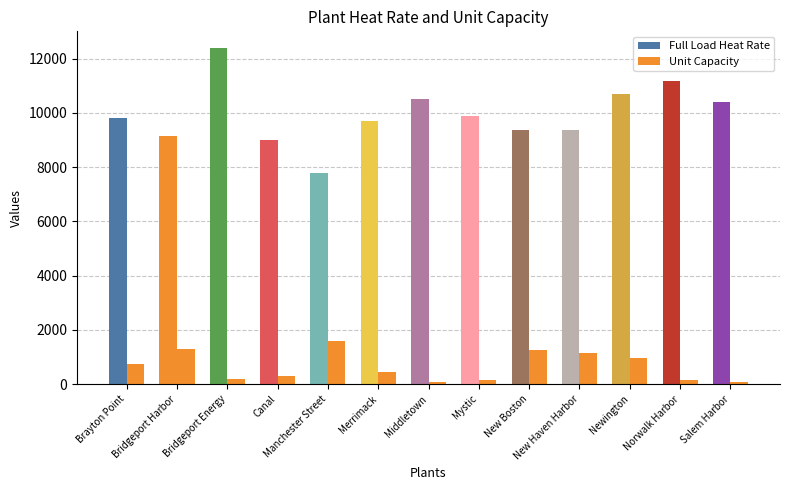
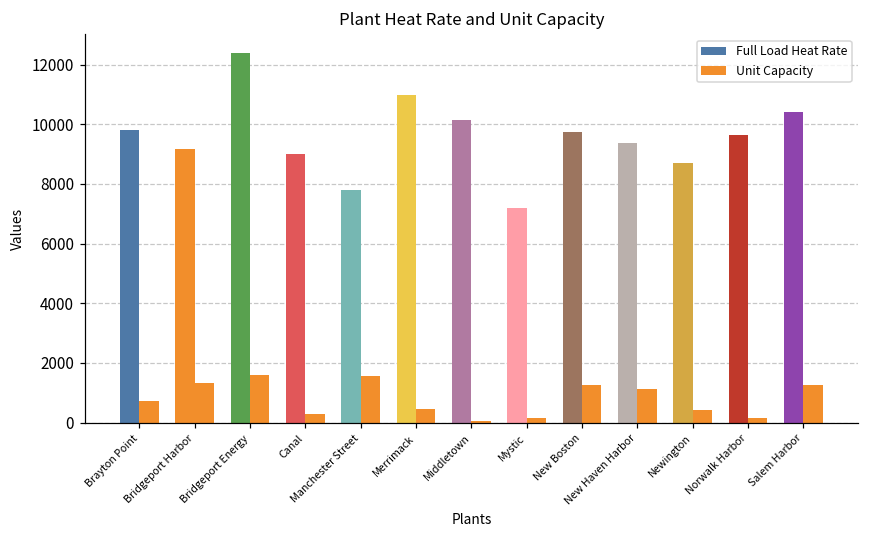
  {
    "Full Load Heat Rate": {
      "Brayton Point": 9800,
      "Bridgeport Harbor": 9200,
      "Bridgeport Energy": 12400,
      "Canal": 9000,
      "Manchester Street": 7800,
-     "Merrimack": 9700,
-     "Middletown": 10500,
-     "Mystic": 9900,
-     "New Boston": 9400,
+     "Merrimack": 11000,
+     "Middletown": 10100,
+     "Mystic": 7200,
+     "New Boston": 9700,
      "New Haven Harbor": 9400,
-     "Newington": 10700,
-     "Norwalk Harbor": 11200,
+     "Newington": 8700,
+     "Norwalk Harbor": 9600,
      "Salem Harbor": 10400
    },
    "Unit Capacity": {
      "Brayton Point": 700,
      "Bridgeport Harbor": 1300,
-     "Bridgeport Energy": 200,
+     "Bridgeport Energy": 1600,
      "Canal": 300,
      "Manchester Street": 1600,
      "Merrimack": 400,
      "Mystic": 200,
      "New Boston": 1300,
      "New Haven Harbor": 1100,
-     "Newington": 900,
+     "Newington": 400,
      "Norwalk Harbor": 200,
-     "Salem Harbor": 100
+     "Salem Harbor": 1300
    }
  }
